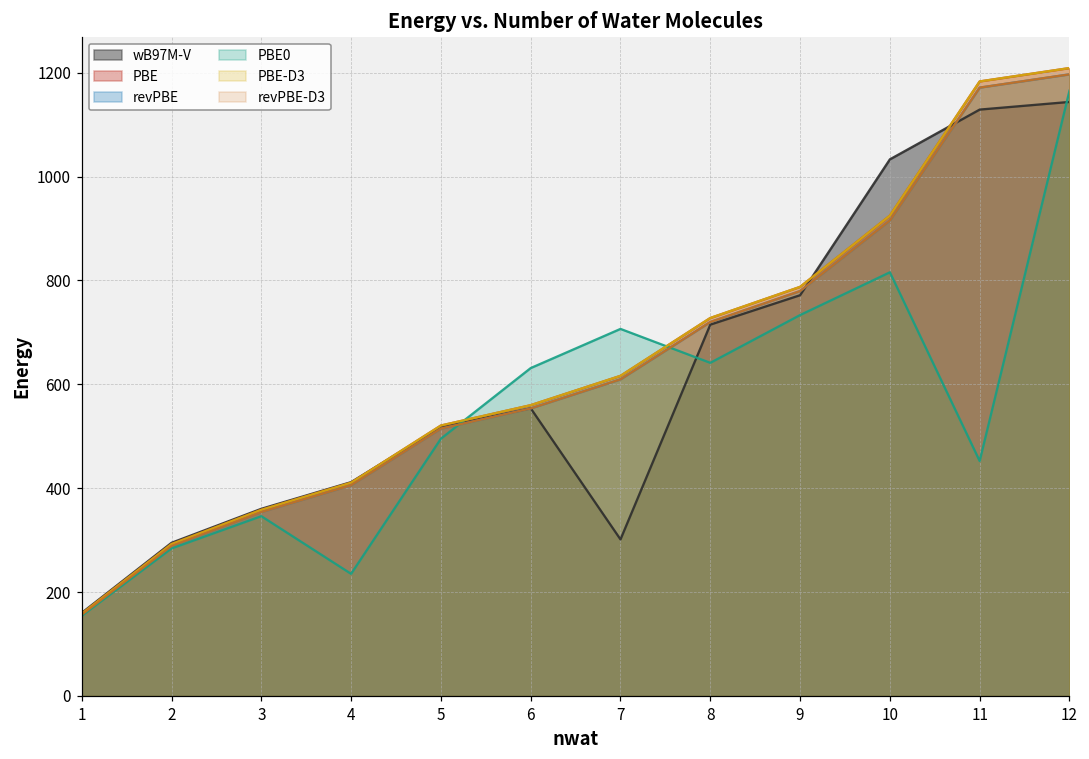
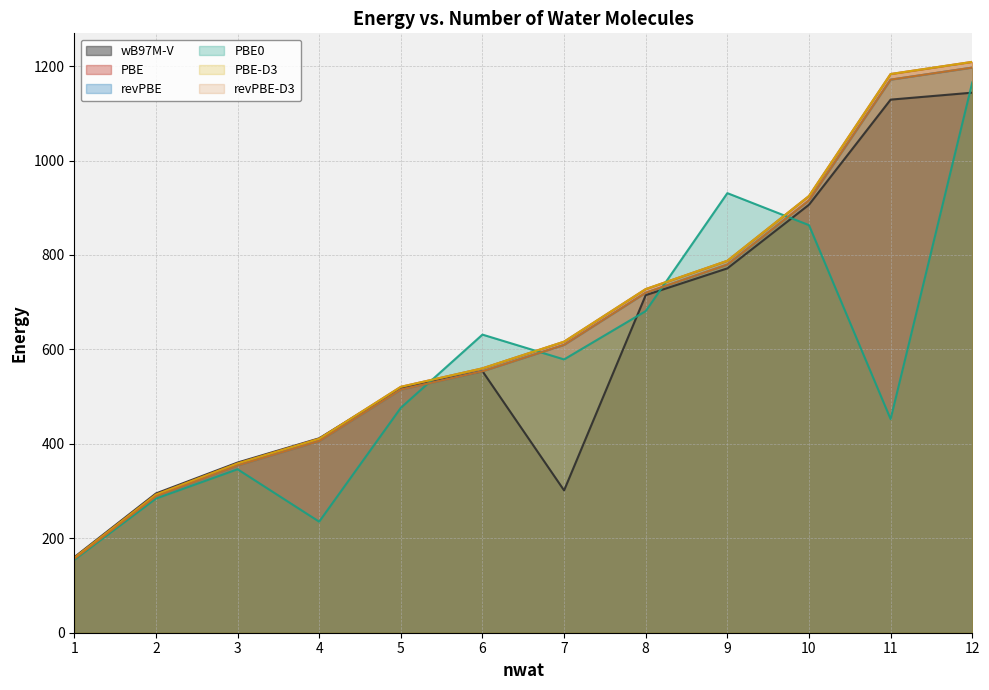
  {
    "wB97M-V": {
      "7": 300,
      "9": 770,
-     "10": 1030,
+     "10": 910,
      "11": 1130,
      "12": 1140
    },
    "PBE0": {
      "3": 350,
      "4": 240,
-     "5": 500,
+     "5": 480,
      "6": 630,
-     "7": 710,
-     "8": 640,
-     "9": 730,
-     "10": 820,
+     "7": 580,
+     "8": 680,
+     "9": 930,
+     "10": 860,
      "11": 450,
      "12": 1170
    }
  }
